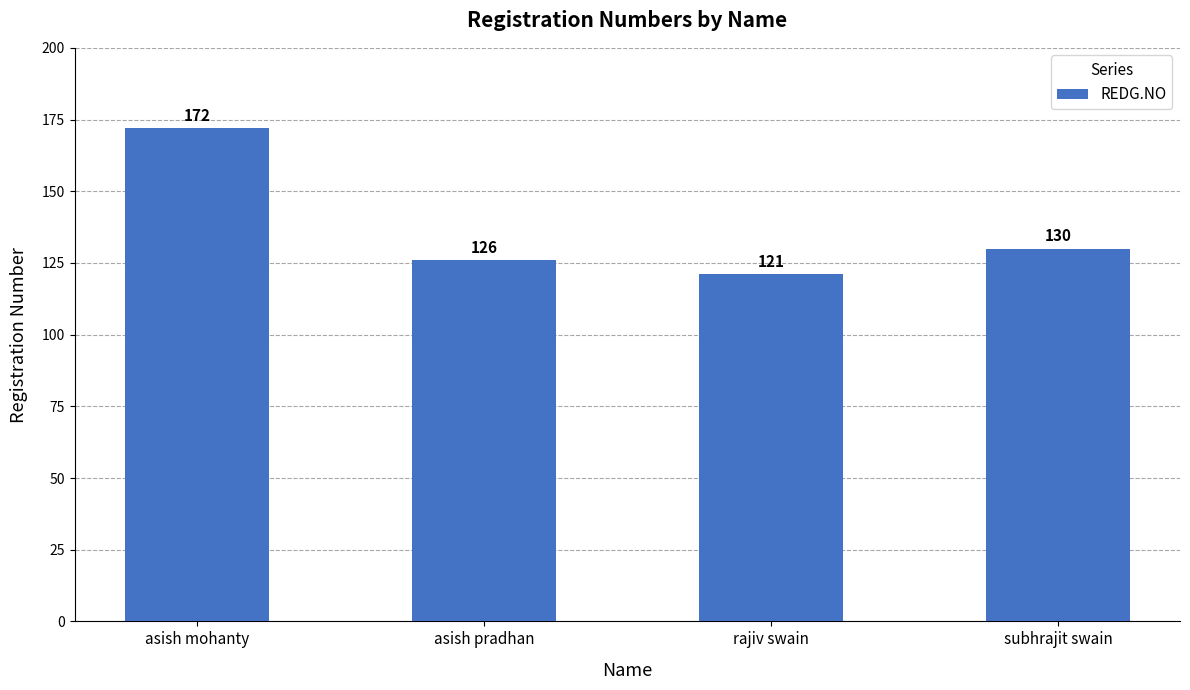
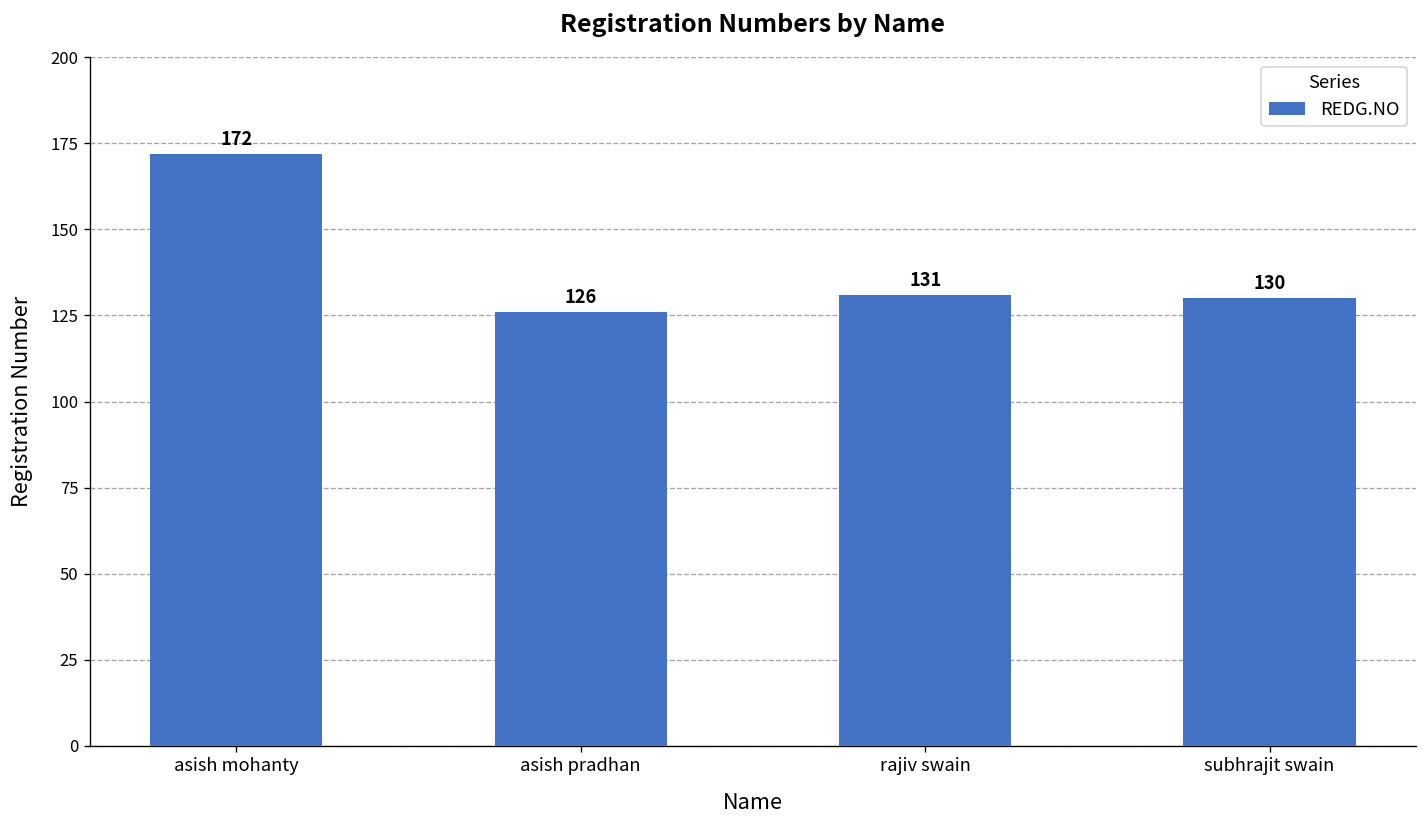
  {
    "asish mohanty": 172,
    "asish pradhan": 126,
-   "rajiv swain": 121,
+   "rajiv swain": 131,
    "subhrajit swain": 130
  }
